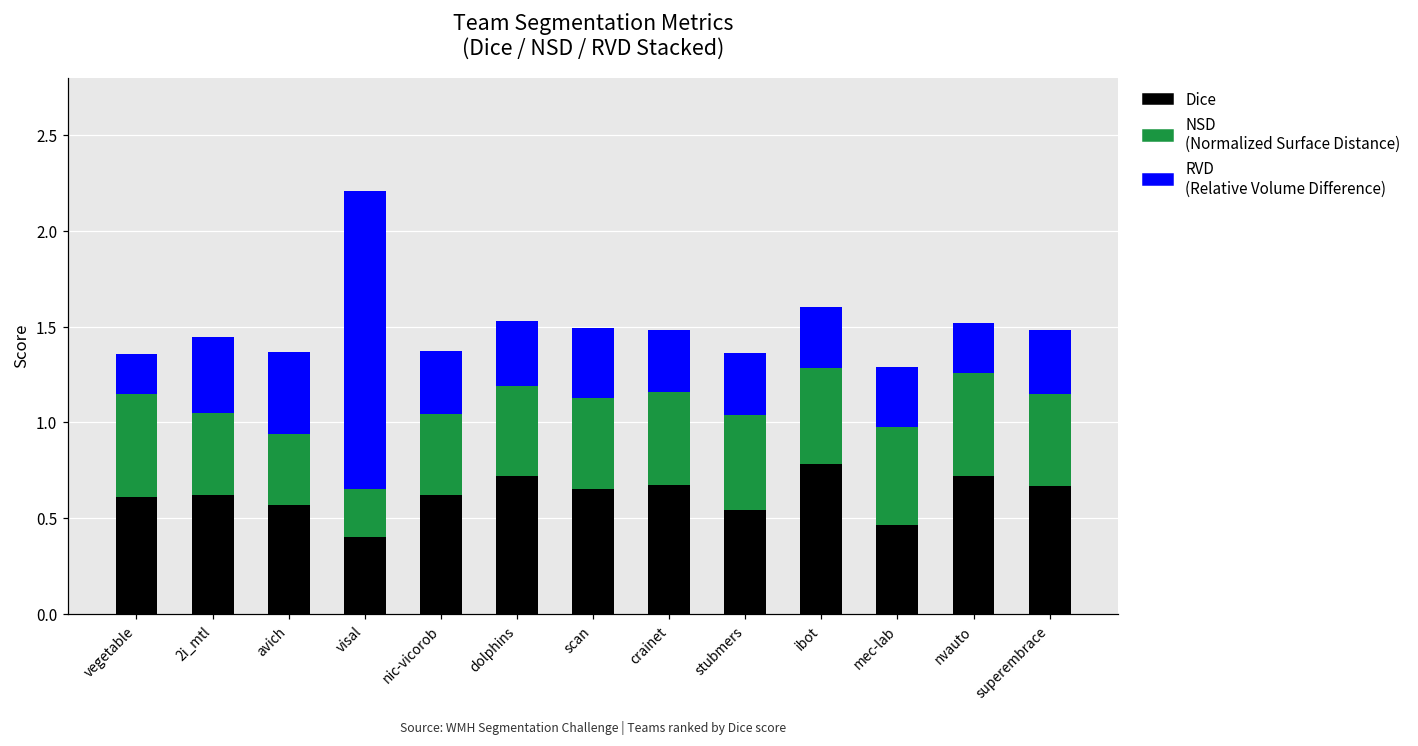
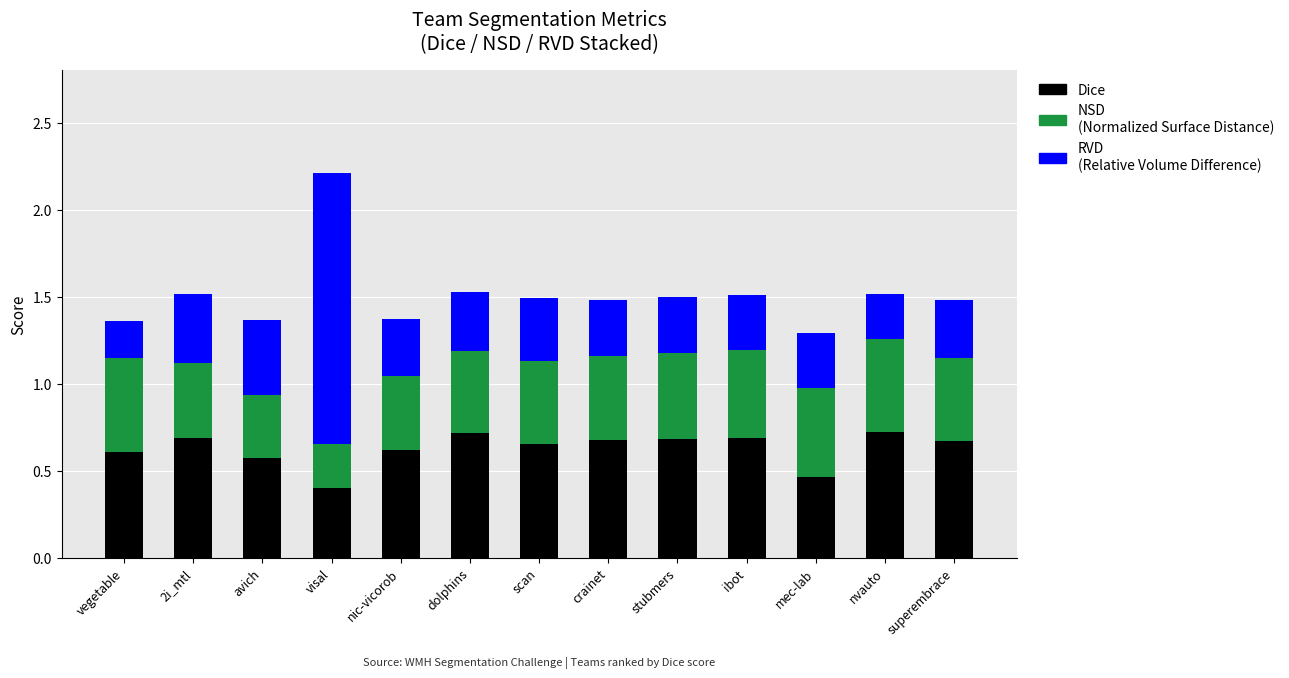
  {
    "Dice": {
      "vegetable": 0.61,
-     "2i_mtl": 0.62,
+     "2i_mtl": 0.69,
      "avich": 0.57,
      "visal": 0.40,
      "nic-vicorob": 0.62,
      "dolphins": 0.72,
      "scan": 0.65,
      "crainet": 0.67,
-     "stubmers": 0.54,
-     "ibot": 0.78,
+     "stubmers": 0.68,
+     "ibot": 0.69,
      "mec-lab": 0.46,
      "nvauto": 0.72,
      "superembrace": 0.67
    }
  }
